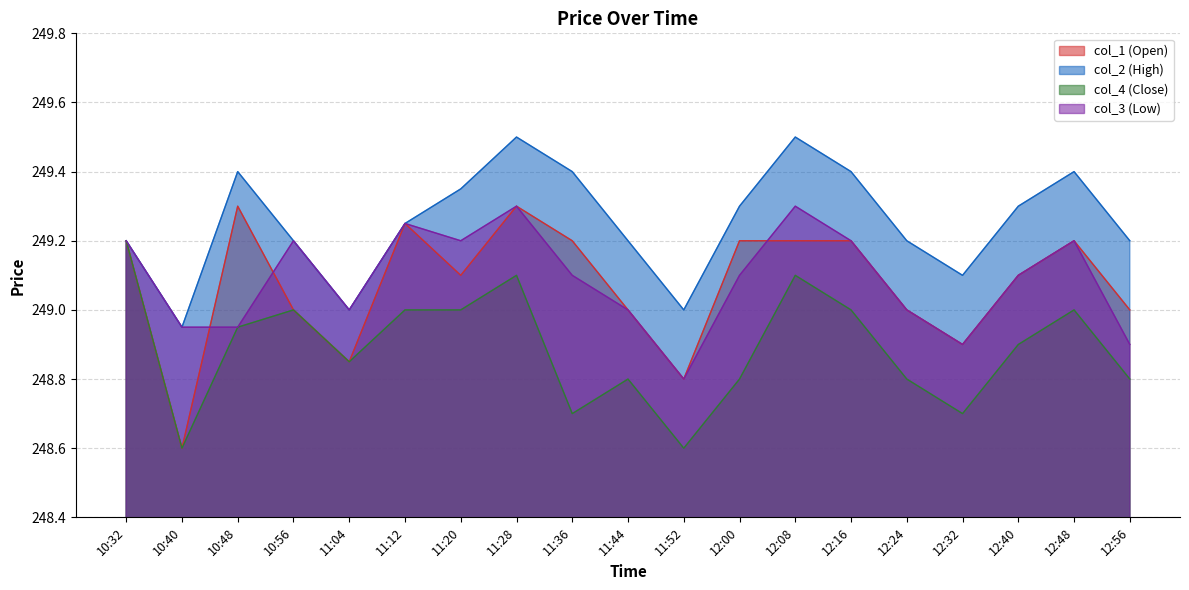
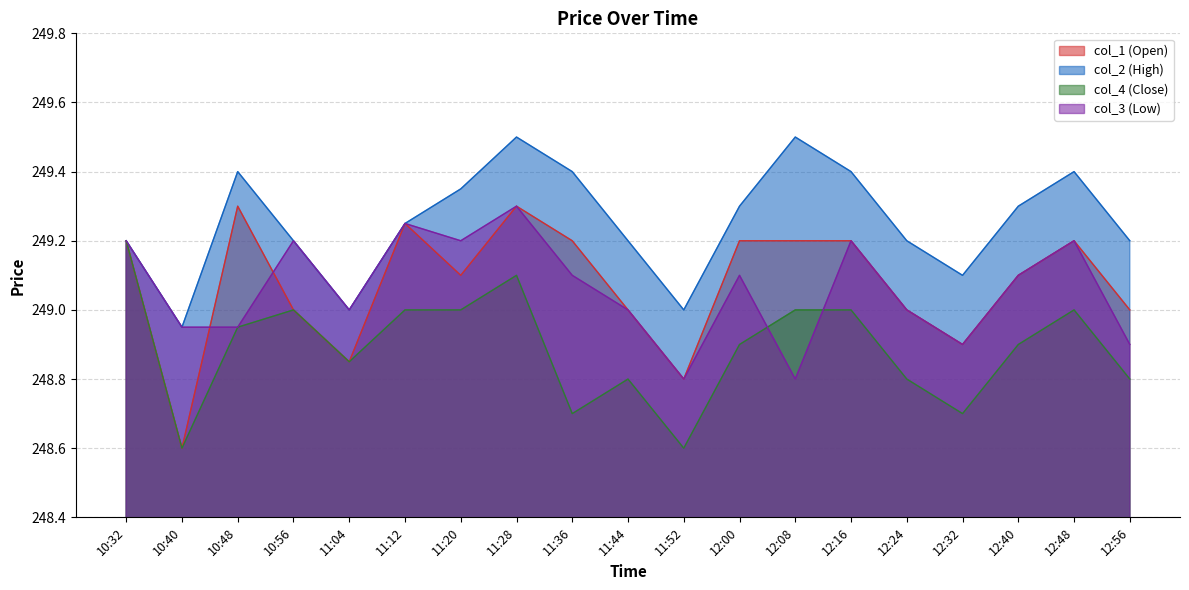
  {
    "col_1 (Open)": {
      "10:48": 249.3,
      "11:20": 249.1,
      "11:36": 249.2,
      "12:00": 249.2,
      "12:08": 249.2,
      "12:56": 249.0
    },
    "col_2 (High)": {
      "10:48": 249.4,
      "11:20": 249.35,
      "11:28": 249.5,
      "11:36": 249.4,
      "11:44": 249.2,
      "11:52": 249.0,
      "12:00": 249.3,
      "12:08": 249.5,
      "12:16": 249.4,
      "12:24": 249.2,
      "12:32": 249.1,
      "12:40": 249.3,
      "12:48": 249.4,
      "12:56": 249.2
    },
    "col_4 (Close)": {
      "11:12": 249.0,
      "11:20": 249.0,
      "11:28": 249.1,
      "11:36": 248.7,
      "11:44": 248.8,
      "11:52": 248.6,
-     "12:00": 248.8,
-     "12:08": 249.1,
+     "12:00": 248.9,
+     "12:08": 249.0,
      "12:16": 249.0,
      "12:24": 248.8,
      "12:32": 248.7,
      "12:40": 248.9,
      "12:48": 249.0,
      "12:56": 248.8
    },
    "col_3 (Low)": {
      "11:20": 249.2,
      "11:36": 249.1,
      "12:00": 249.1,
-     "12:08": 249.3,
+     "12:08": 248.8,
      "12:56": 248.9
    }
  }
